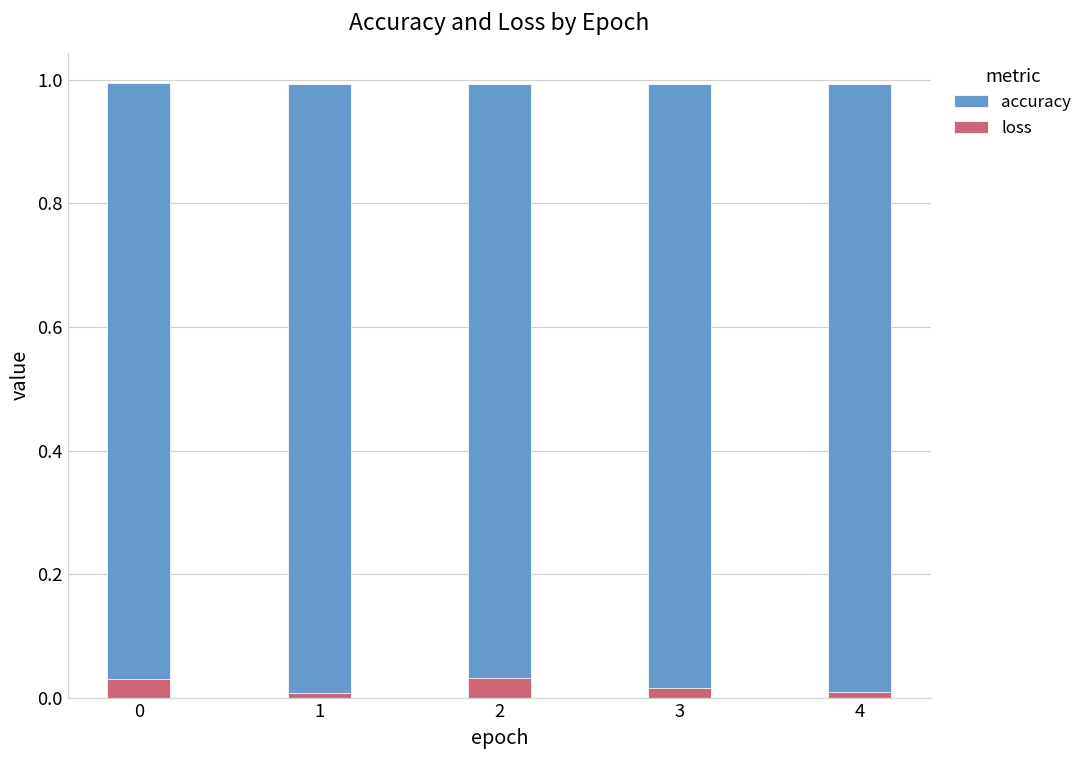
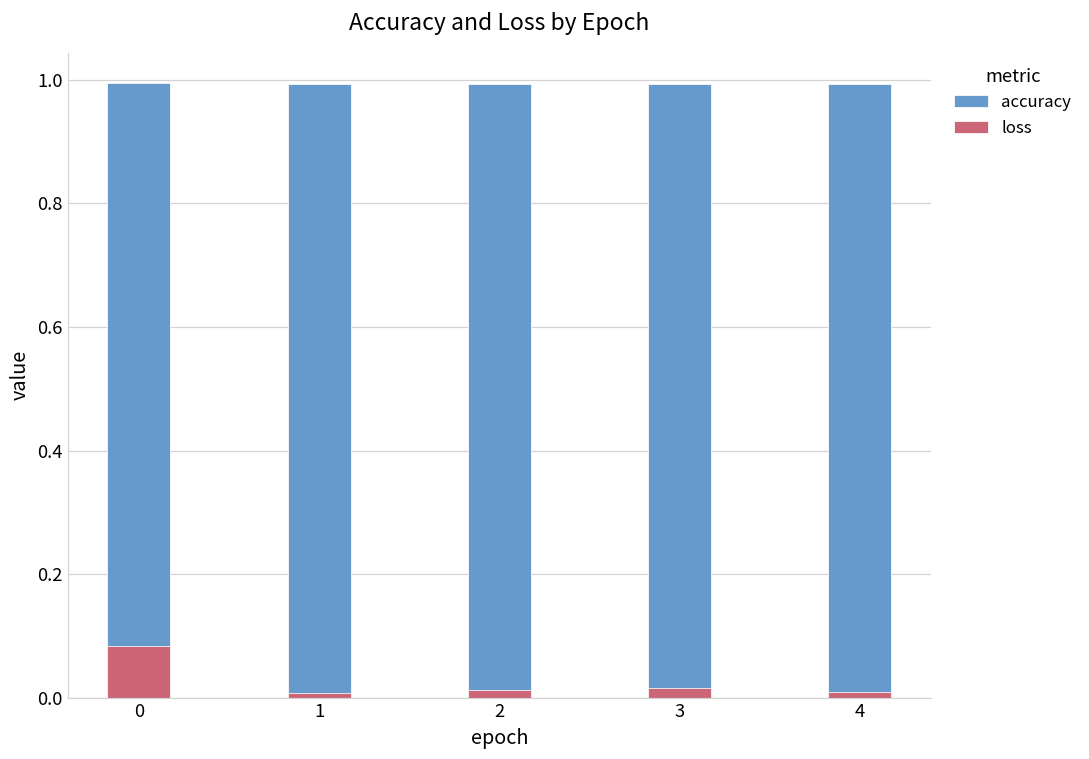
  {
    "accuracy": {
      "0": 0.99,
      "1": 0.99,
      "2": 0.99,
      "3": 0.99,
      "4": 0.99
    },
    "loss": {
-     "0": 0.03,
-     "2": 0.03
+     "0": 0.08,
+     "2": 0.01
    }
  }
